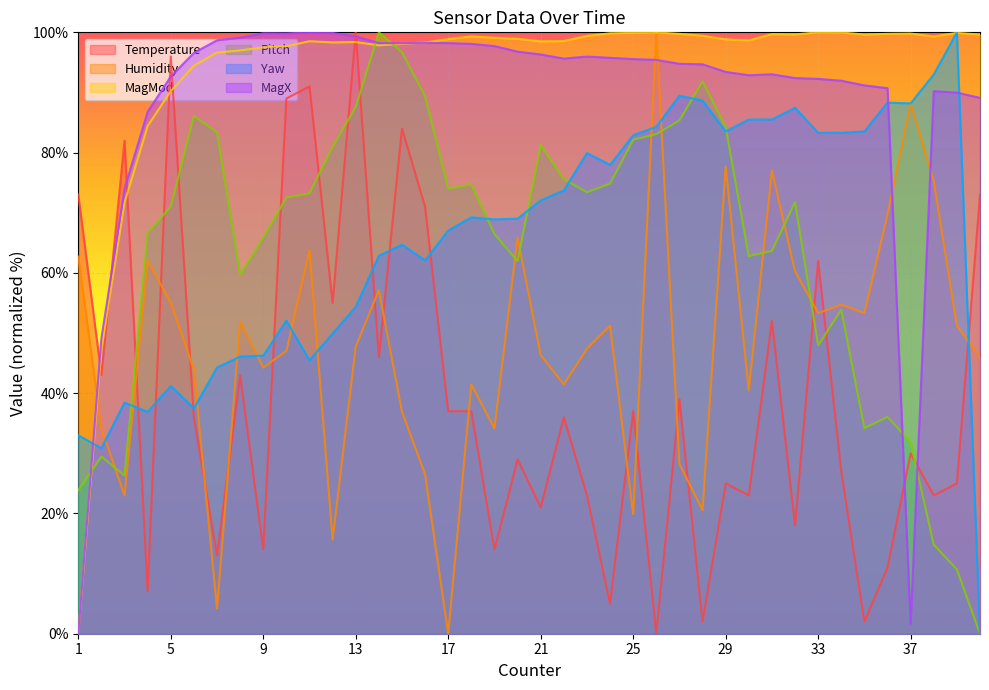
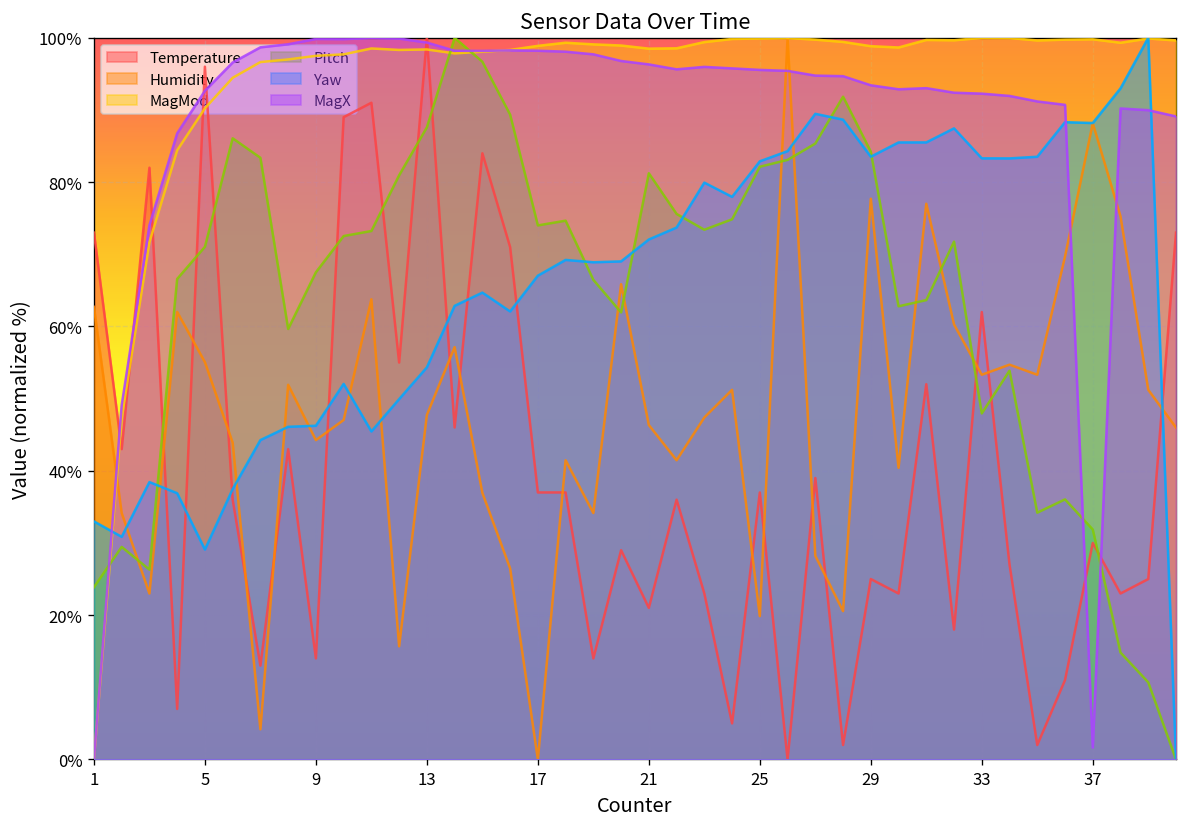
  {
    "Temperature": {
      "1": "73%",
      "9": "14%",
      "13": "100%",
      "17": "37%",
      "21": "21%",
      "25": "37%",
      "29": "25%",
      "33": "62%",
      "37": "30%"
    },
    "Pitch": {
      "1": "24%",
      "5": "71%",
-     "9": "66%",
+     "9": "68%",
      "13": "88%",
      "17": "74%",
      "21": "81%",
      "25": "82%",
      "29": "84%",
      "33": "48%",
      "37": "32%"
    },
    "Yaw": {
      "1": "33%",
-     "5": "41%",
+     "5": "29%",
      "9": "46%",
      "13": "54%",
      "17": "67%",
      "21": "72%",
      "25": "83%",
      "29": "84%",
      "33": "83%"
    },
    "MagX": {
      "9": "100%",
      "13": "99%",
      "17": "98%",
      "21": "96%",
      "25": "96%",
      "29": "93%",
      "33": "92%",
      "37": "2%"
    }
  }
